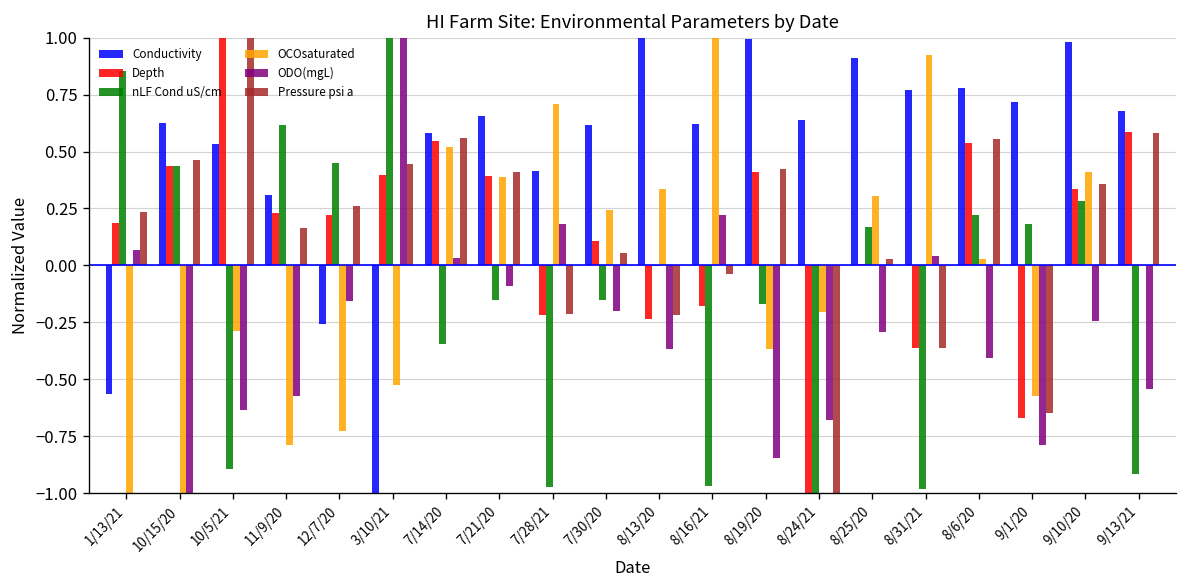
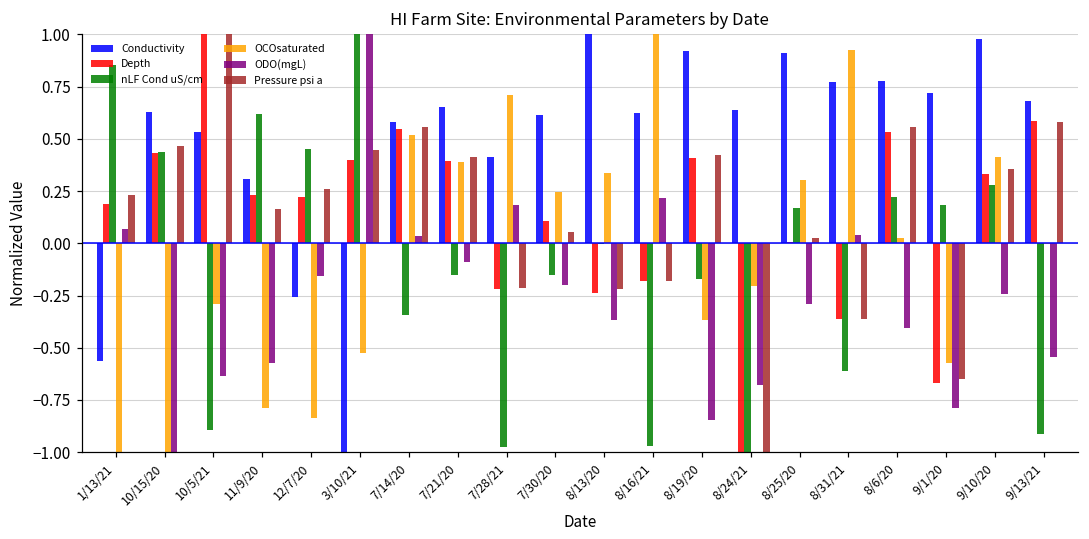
  {
    "Conductivity": {
      "1/13/21": -0.56,
      "10/15/20": 0.63,
      "10/5/21": 0.53,
      "11/9/20": 0.31,
      "12/7/20": -0.26,
      "3/10/21": -1.00,
      "7/14/20": 0.58,
      "7/21/20": 0.65,
      "7/28/21": 0.41,
      "7/30/20": 0.61,
      "8/13/20": 1.00,
      "8/16/21": 0.62,
-     "8/19/20": 0.99,
+     "8/19/20": 0.92,
      "8/24/21": 0.64,
      "8/25/20": 0.91,
      "8/31/21": 0.77,
      "8/6/20": 0.78,
      "9/1/20": 0.72,
      "9/10/20": 0.98,
      "9/13/21": 0.68
    },
    "Depth": {
      "1/13/21": 0.19,
      "10/15/20": 0.43,
      "10/5/21": 1.00,
      "11/9/20": 0.23,
      "12/7/20": 0.22,
      "3/10/21": 0.40,
      "7/14/20": 0.55,
      "7/21/20": 0.39,
      "7/28/21": -0.22,
      "7/30/20": 0.11,
      "8/13/20": -0.24,
      "8/16/21": -0.18,
      "8/19/20": 0.41,
      "8/24/21": -1.00,
      "8/31/21": -0.36,
      "8/6/20": 0.54,
      "9/1/20": -0.67,
      "9/10/20": 0.33,
      "9/13/21": 0.58
    },
    "nLF Cond uS/cm": {
      "1/13/21": 0.86,
      "10/15/20": 0.44,
      "10/5/21": -0.89,
      "11/9/20": 0.62,
      "12/7/20": 0.45,
      "3/10/21": 1.00,
      "7/14/20": -0.35,
      "7/21/20": -0.15,
      "7/28/21": -0.97,
      "7/30/20": -0.15,
      "8/16/21": -0.97,
      "8/19/20": -0.17,
      "8/24/21": -1.00,
      "8/25/20": 0.17,
-     "8/31/21": -0.98,
+     "8/31/21": -0.61,
      "8/6/20": 0.22,
      "9/1/20": 0.18,
      "9/10/20": 0.28,
      "9/13/21": -0.92
    },
    "OCOsaturated": {
      "1/13/21": -1.00,
      "10/15/20": -1.00,
      "10/5/21": -0.29,
      "11/9/20": -0.79,
-     "12/7/20": -0.73,
+     "12/7/20": -0.84,
      "3/10/21": -0.53,
      "7/14/20": 0.52,
      "7/21/20": 0.39,
      "7/28/21": 0.71,
      "7/30/20": 0.24,
      "8/13/20": 0.34,
      "8/16/21": 1.00,
      "8/19/20": -0.37,
      "8/24/21": -0.21,
      "8/25/20": 0.30,
      "8/31/21": 0.92,
      "8/6/20": 0.03,
      "9/1/20": -0.57,
      "9/10/20": 0.41
    },
    "ODO(mgL)": {
      "1/13/21": 0.07,
      "10/15/20": -1.00,
      "10/5/21": -0.64,
      "11/9/20": -0.57,
      "12/7/20": -0.16,
      "3/10/21": 1.00,
      "7/14/20": 0.03,
      "7/21/20": -0.09,
      "7/28/21": 0.18,
      "7/30/20": -0.20,
      "8/13/20": -0.37,
      "8/16/21": 0.22,
      "8/19/20": -0.84,
      "8/24/21": -0.68,
      "8/25/20": -0.29,
      "8/31/21": 0.04,
      "8/6/20": -0.40,
      "9/1/20": -0.79,
      "9/10/20": -0.24,
      "9/13/21": -0.54
    },
    "Pressure psi a": {
      "1/13/21": 0.23,
      "10/15/20": 0.46,
      "10/5/21": 1.00,
      "11/9/20": 0.16,
      "12/7/20": 0.26,
      "3/10/21": 0.45,
      "7/14/20": 0.56,
      "7/21/20": 0.41,
      "7/28/21": -0.21,
      "7/30/20": 0.05,
      "8/13/20": -0.22,
-     "8/16/21": -0.04,
+     "8/16/21": -0.18,
      "8/19/20": 0.42,
      "8/24/21": -1.00,
      "8/25/20": 0.03,
      "8/31/21": -0.36,
      "8/6/20": 0.56,
      "9/1/20": -0.65,
      "9/10/20": 0.36,
      "9/13/21": 0.58
    }
  }
